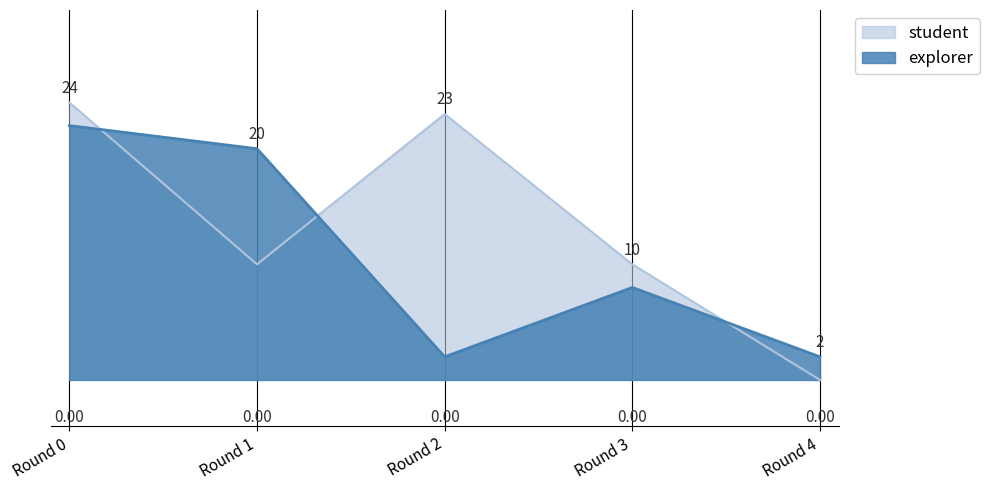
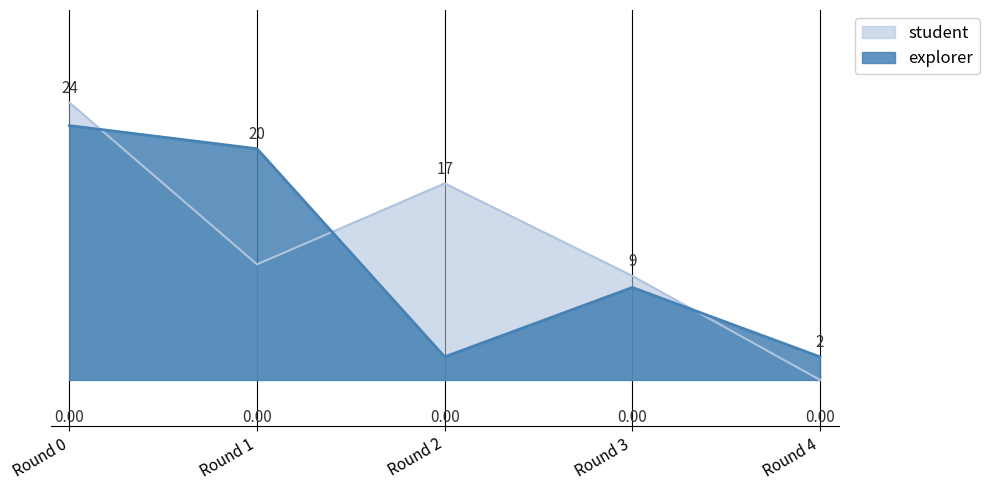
  {
    "student": {
      "Round 0": 24,
-     "Round 2": 23,
-     "Round 3": 10
+     "Round 2": 17,
+     "Round 3": 9
    },
    "explorer": {
      "Round 1": 20,
      "Round 4": 2
    }
  }
